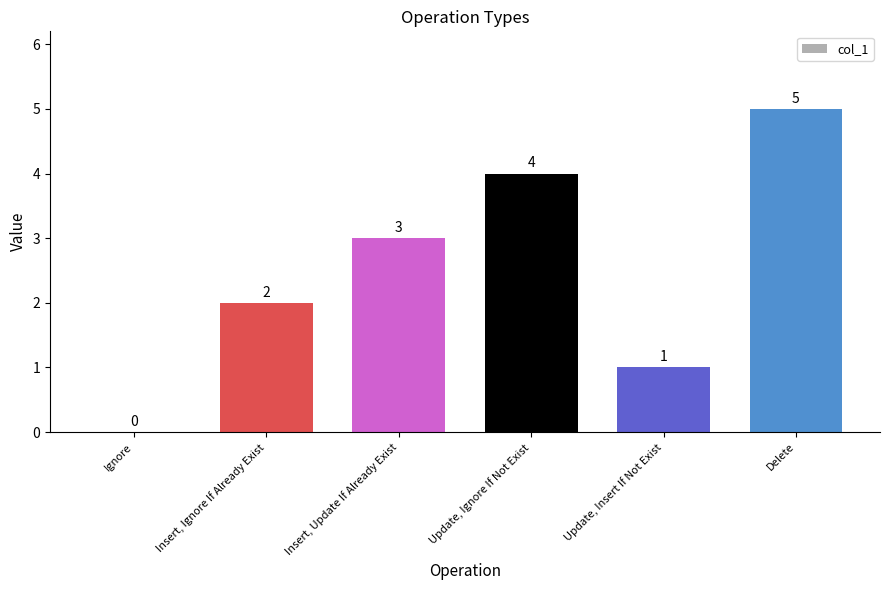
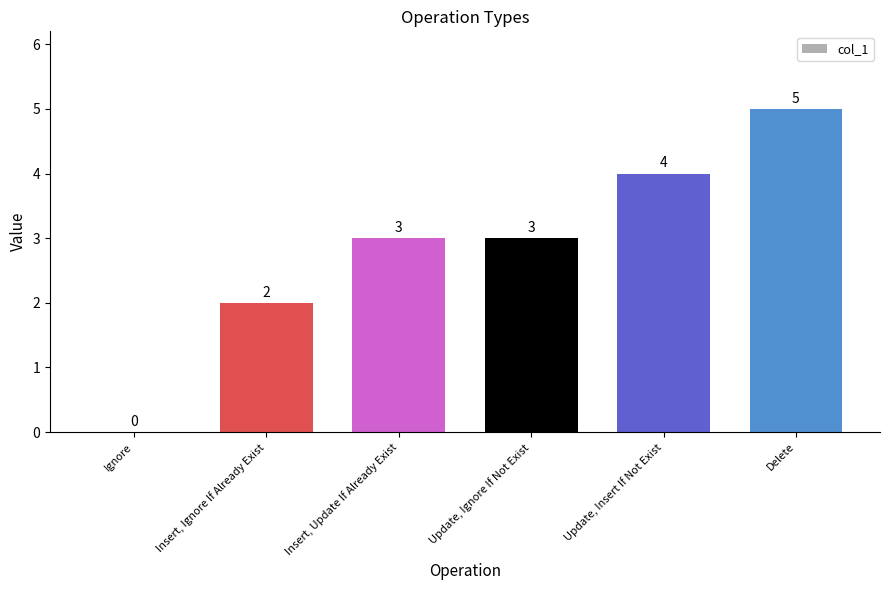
  {
    "Ignore": 0,
    "Insert, Ignore If Already Exist": 2,
    "Insert, Update If Already Exist": 3,
-   "Update, Ignore If Not Exist": 4,
-   "Update, Insert If Not Exist": 1,
+   "Update, Ignore If Not Exist": 3,
+   "Update, Insert If Not Exist": 4,
    "Delete": 5
  }
